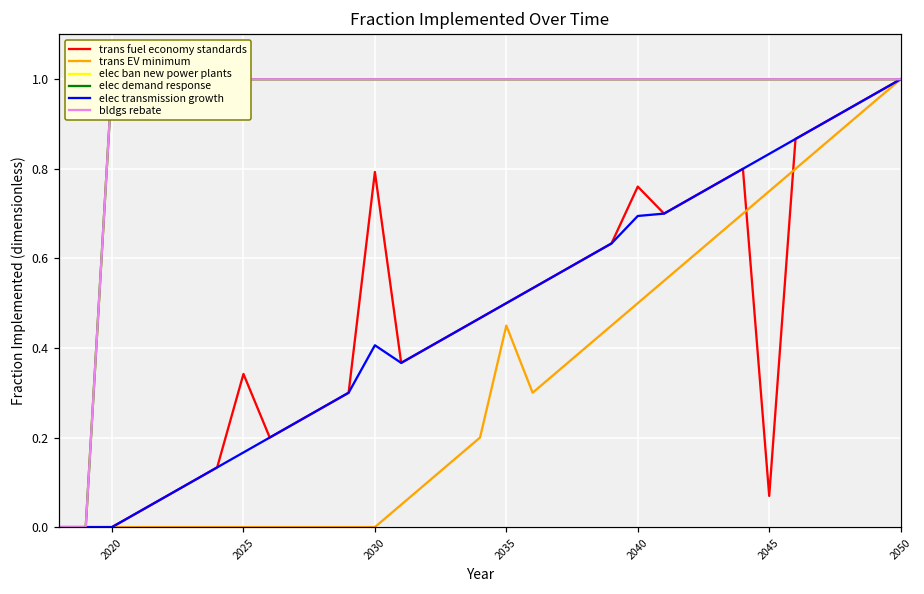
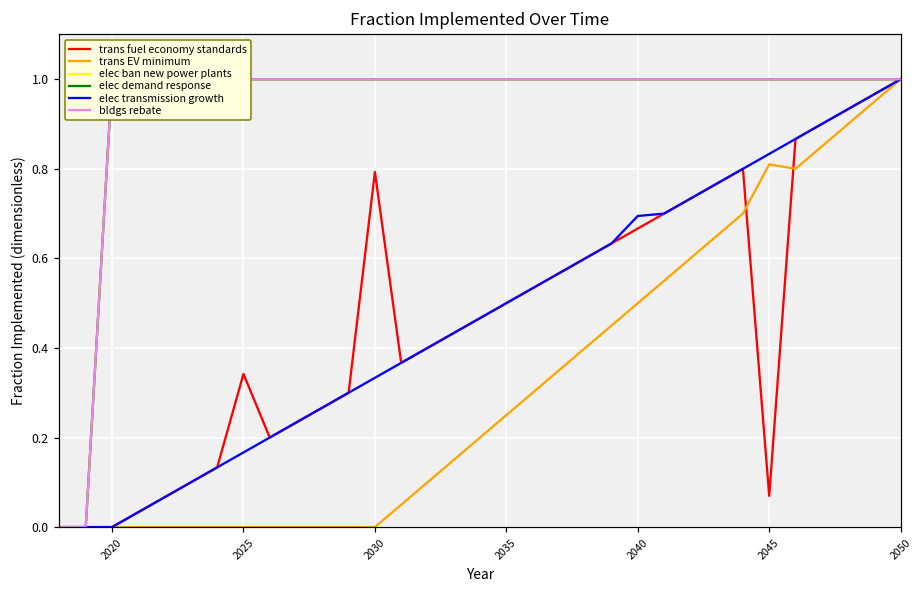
  {
    "trans fuel economy standards": {
      "2025": 0.34,
      "2030": 0.79,
-     "2040": 0.76,
+     "2040": 0.67,
      "2045": 0.07
    },
    "trans EV minimum": {
      "2025": 0.00,
      "2030": 0.00,
-     "2035": 0.45,
+     "2035": 0.25,
      "2040": 0.50,
-     "2045": 0.75
+     "2045": 0.81
    },
    "bldgs rebate": {
      "2030": 1.00,
      "2035": 1.00,
      "2040": 1.00,
      "2045": 1.00
    },
    "elec transmission growth": {
      "2025": 0.17,
-     "2030": 0.41,
+     "2030": 0.33,
      "2040": 0.69,
      "2045": 0.83
    }
  }
